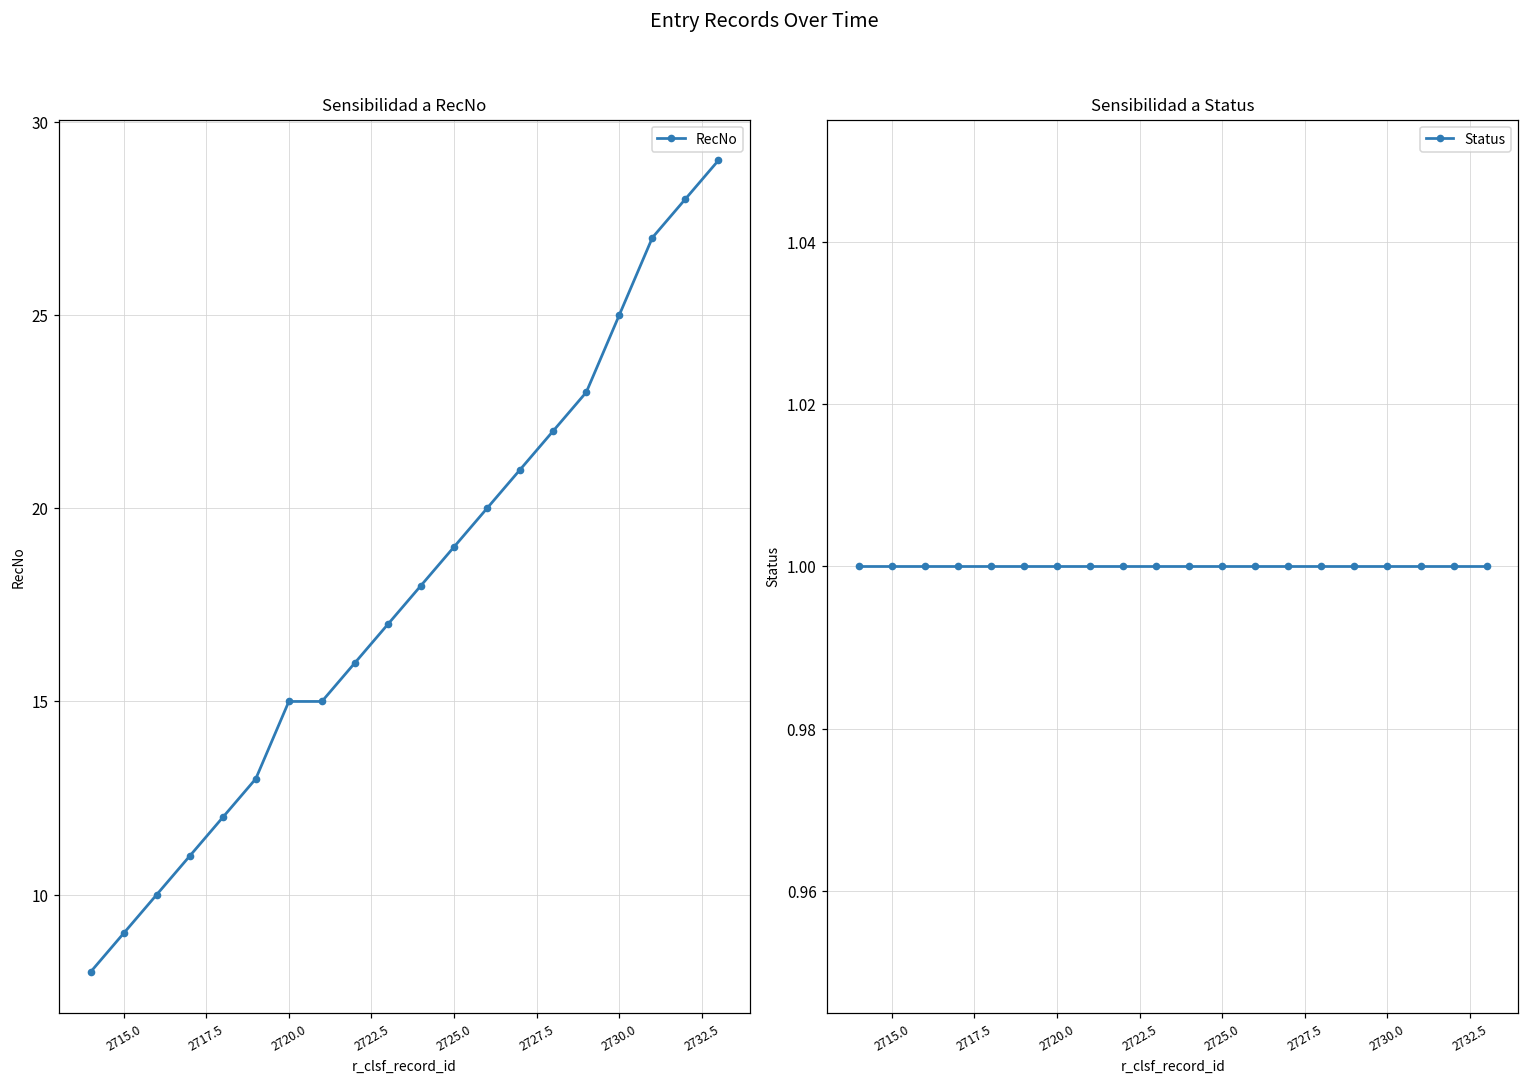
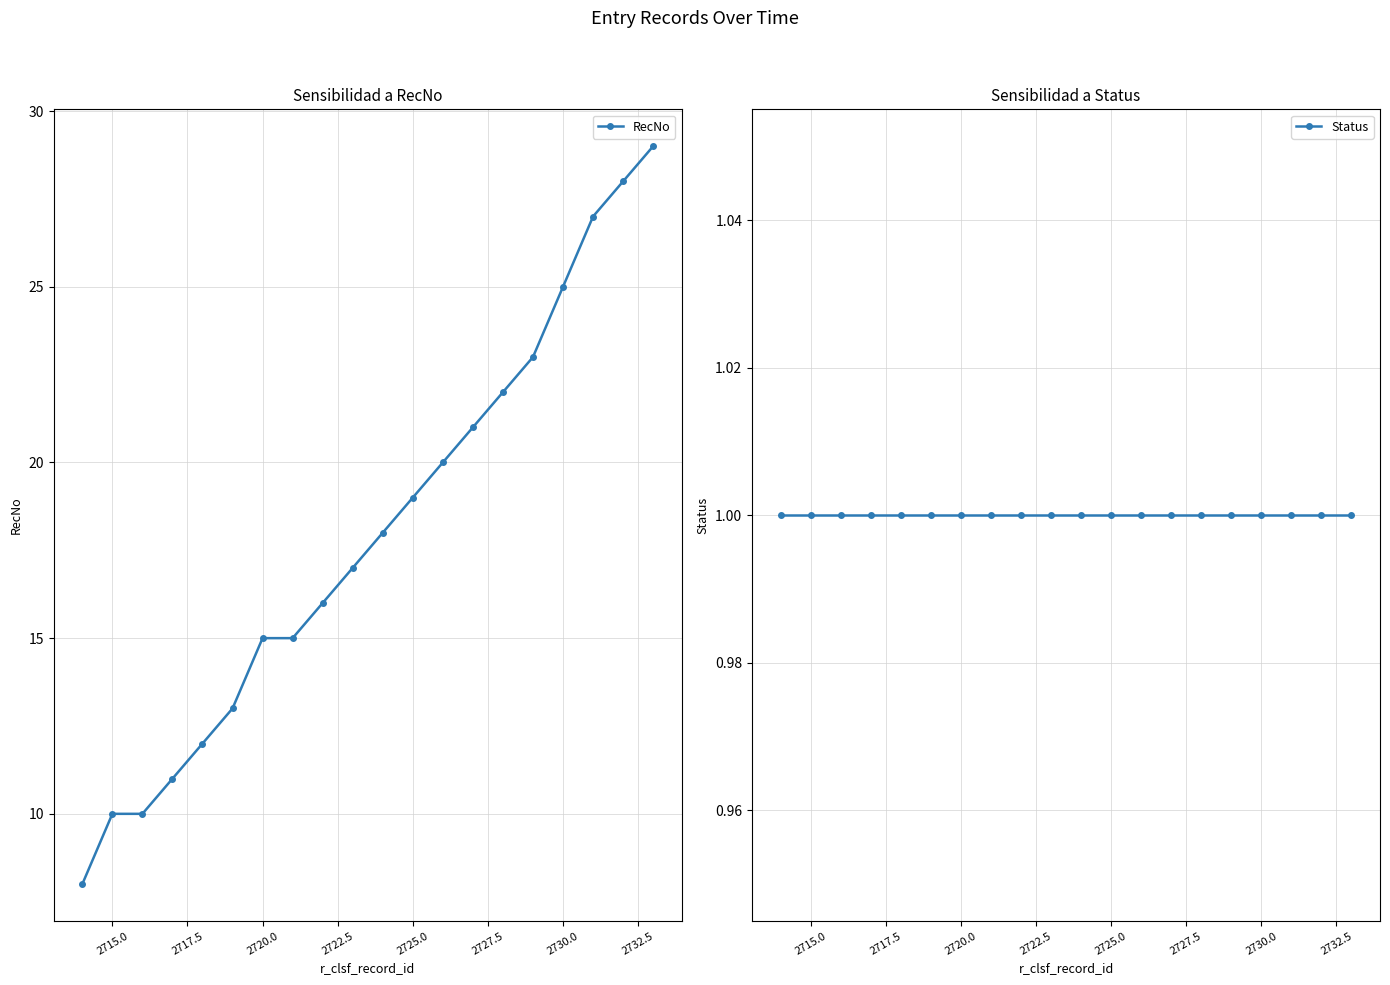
  {
    "Sensibilidad a RecNo": {
-     "2715.0": 9,
+     "2715.0": 10,
      "2720.0": 15,
      "2725.0": 19,
      "2730.0": 25
    },
    "Sensibilidad a Status": {
      "2715.0": 1.000,
      "2720.0": 1.000,
      "2725.0": 1.000,
      "2730.0": 1.000
    }
  }
